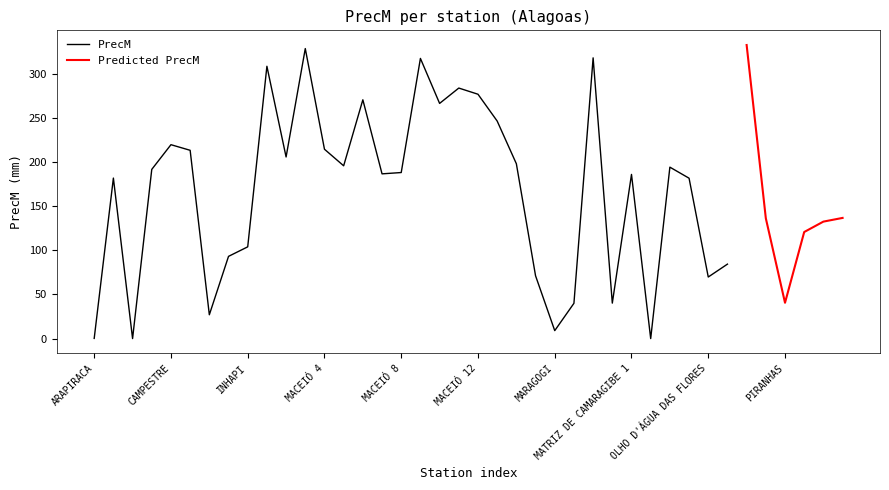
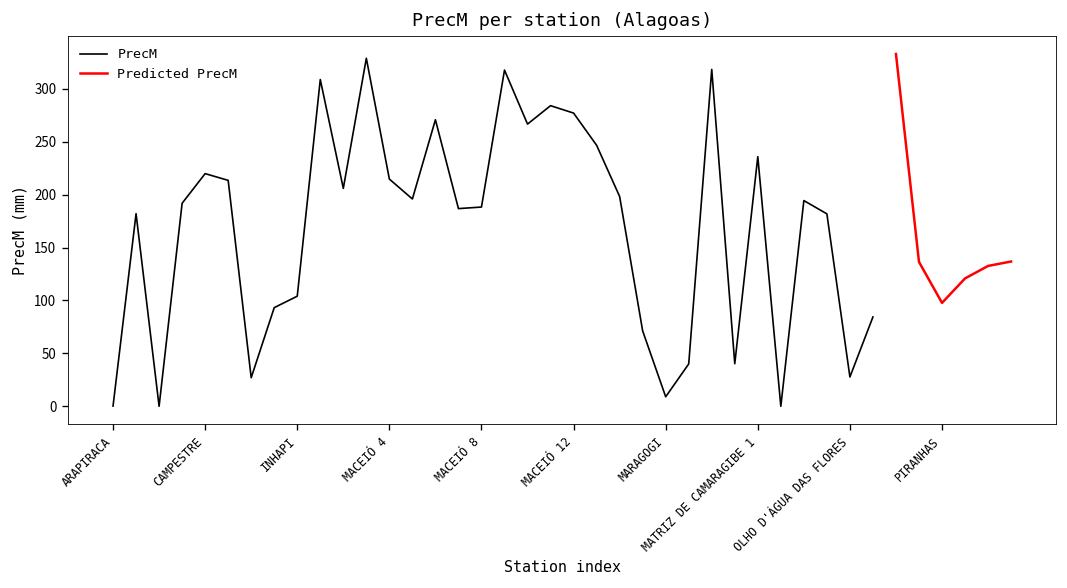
  {
    "PrecM": {
      "ARAPIRACA": 0,
      "CAMPESTRE": 220,
      "INHAPI": 100,
      "MACEIÓ 4": 210,
      "MACEIÓ 8": 190,
      "MACEIÓ 12": 280,
      "MARAGOGI": 10,
-     "MATRIZ DE CAMARAGIBE 1": 190,
-     "OLHO D'ÁGUA DAS FLORES": 70
+     "MATRIZ DE CAMARAGIBE 1": 240,
+     "OLHO D'ÁGUA DAS FLORES": 30
    },
    "Predicted PrecM": {
-     "PIRANHAS": 40
+     "PIRANHAS": 100
    }
  }
